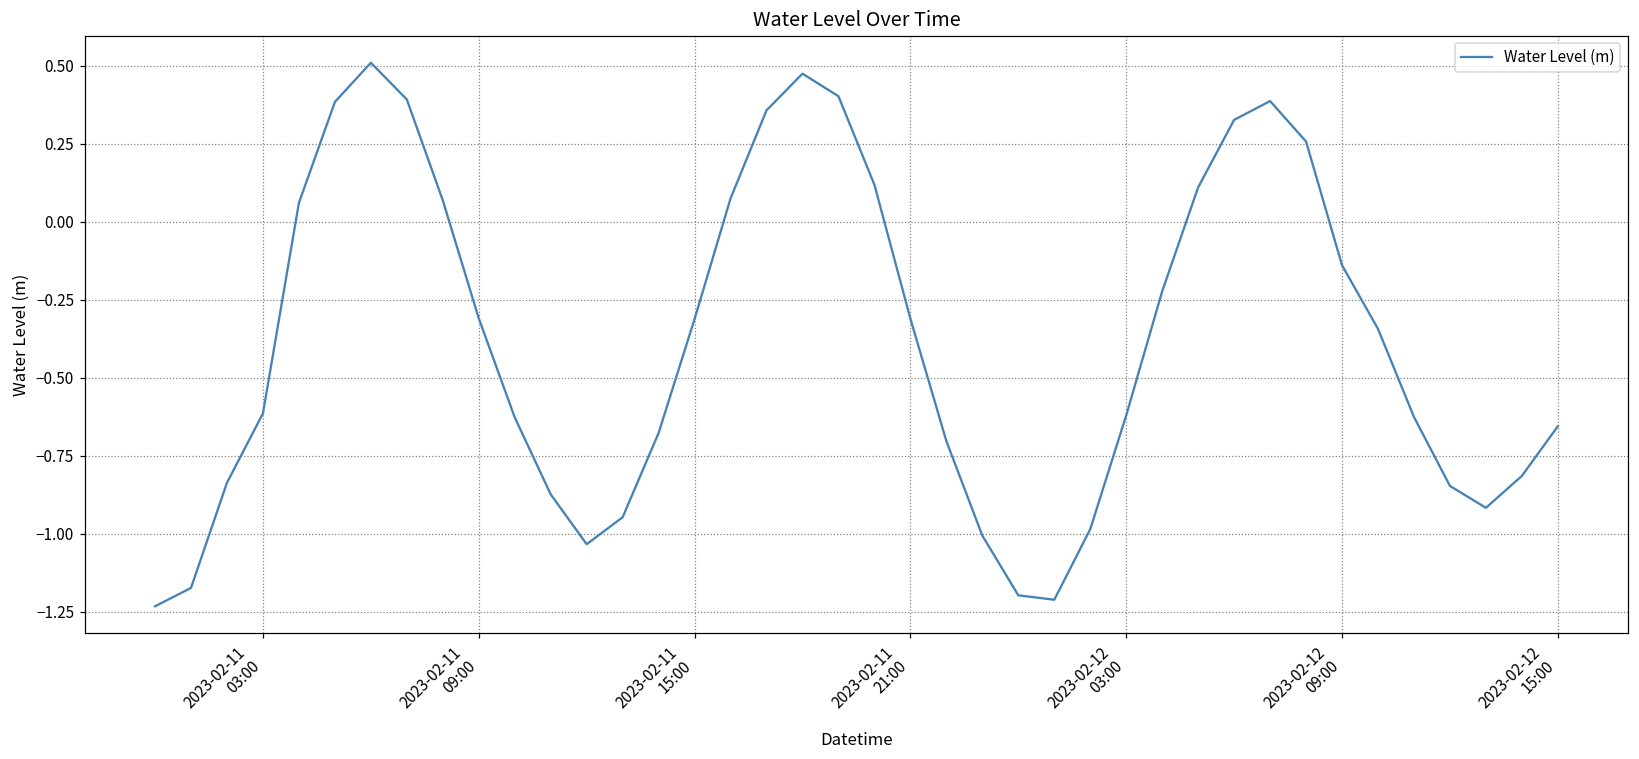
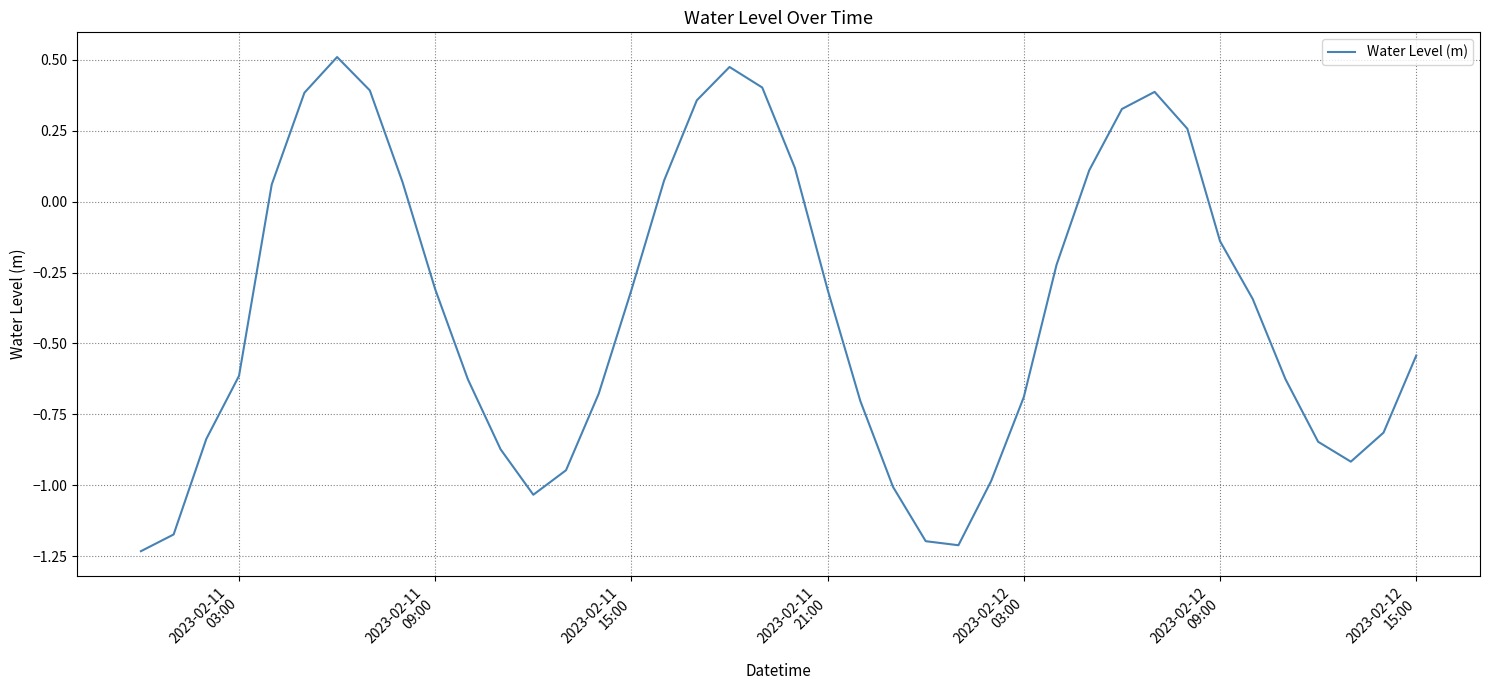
  {
    "2023-02-11 03:00": -0.61,
    "2023-02-11 09:00": -0.31,
    "2023-02-11 15:00": -0.31,
    "2023-02-11 21:00": -0.31,
-   "2023-02-12 03:00": -0.62,
+   "2023-02-12 03:00": -0.69,
    "2023-02-12 09:00": -0.14,
-   "2023-02-12 15:00": -0.66
+   "2023-02-12 15:00": -0.54
  }
